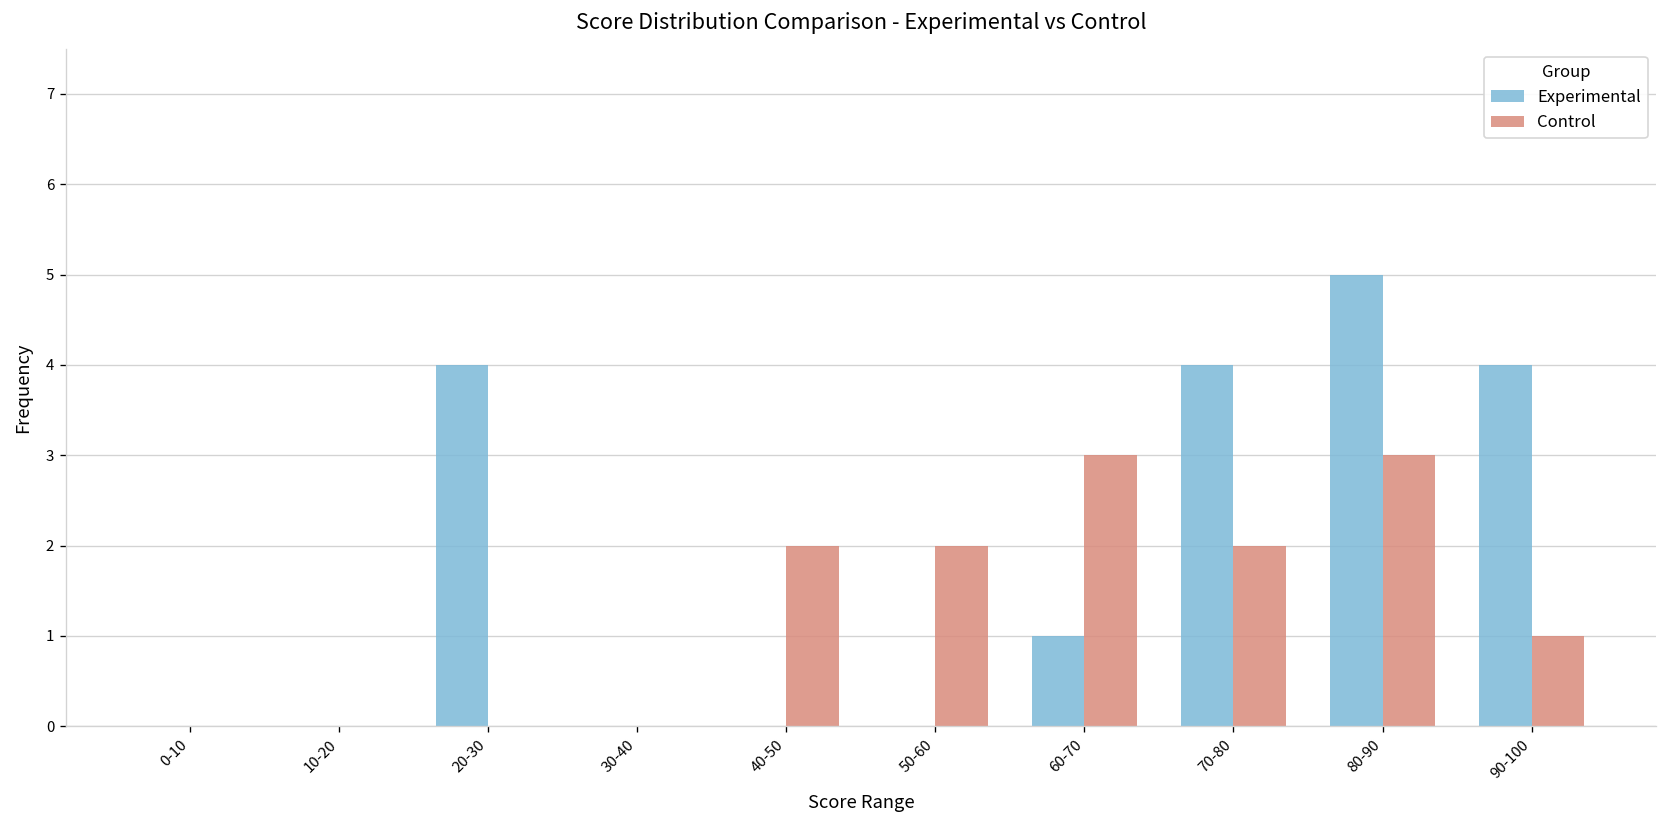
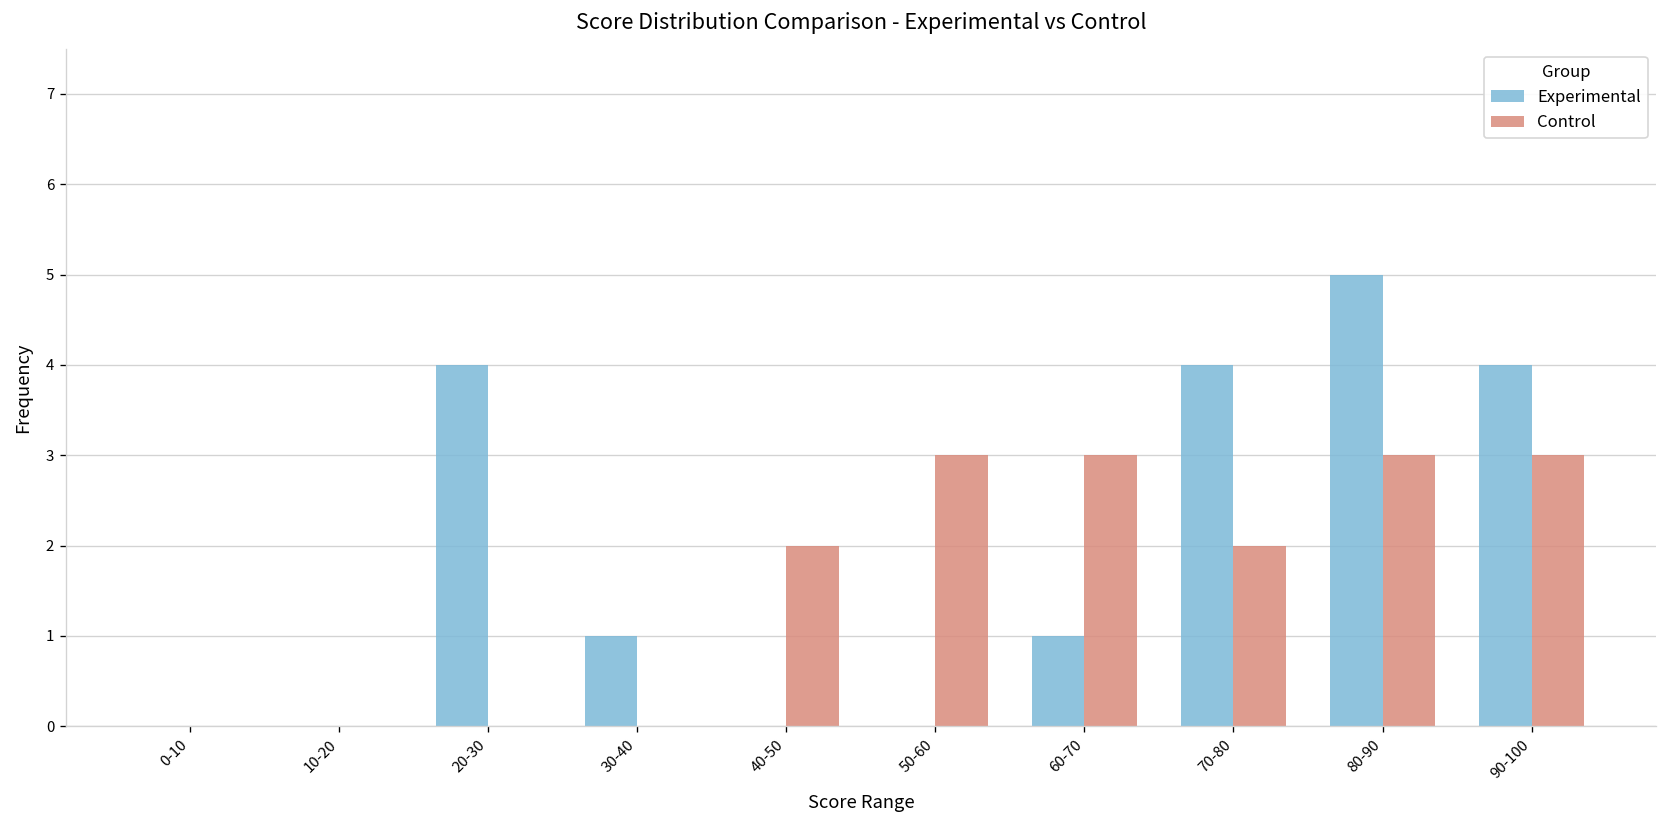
  {
    "Experimental": {
      "0-10": 0,
      "10-20": 0,
      "20-30": 4,
-     "30-40": 0,
+     "30-40": 1,
      "40-50": 0,
      "50-60": 0,
      "60-70": 1,
      "70-80": 4,
      "80-90": 5,
      "90-100": 4
    },
    "Control": {
      "0-10": 0,
      "10-20": 0,
      "20-30": 0,
      "30-40": 0,
      "40-50": 2,
-     "50-60": 2,
+     "50-60": 3,
      "60-70": 3,
      "70-80": 2,
      "80-90": 3,
-     "90-100": 1
+     "90-100": 3
    }
  }
